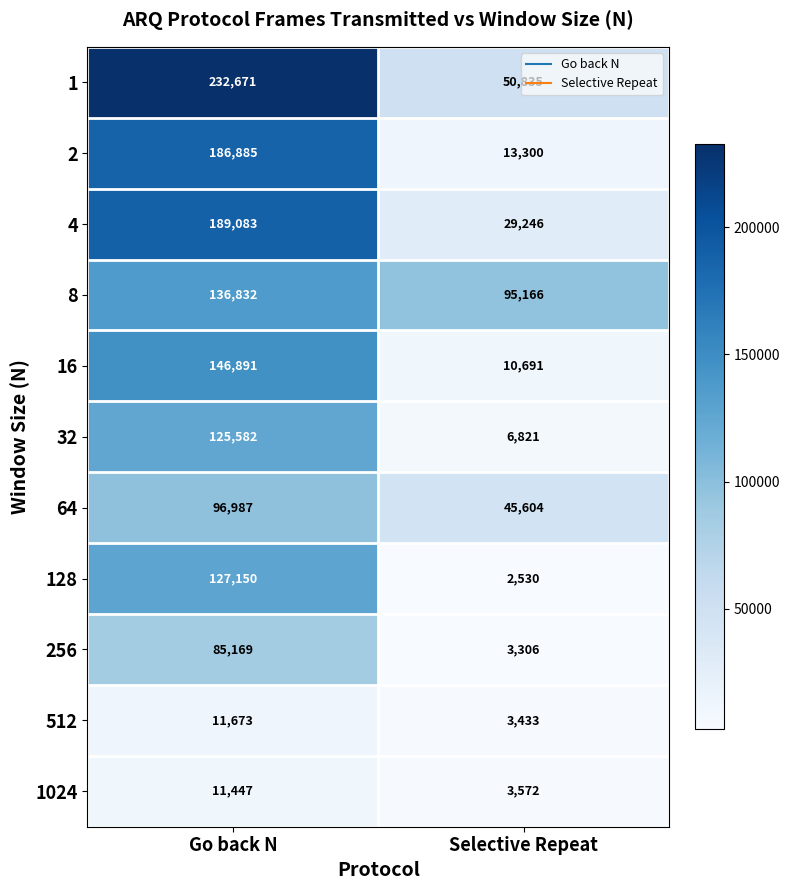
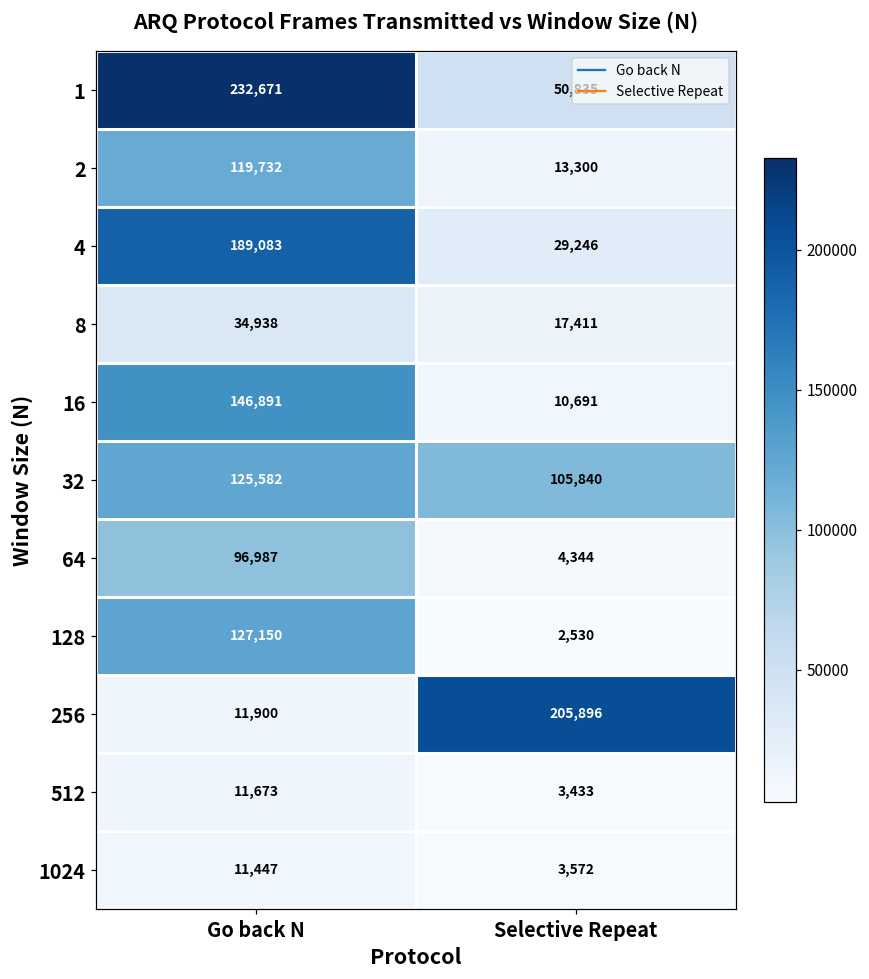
  {
    "1": {
      "Go back N": "232,671"
    },
    "2": {
-     "Go back N": "186,885",
+     "Go back N": "119,732",
      "Selective Repeat": "13,300"
    },
    "4": {
      "Go back N": "189,083",
      "Selective Repeat": "29,246"
    },
    "8": {
-     "Go back N": "136,832",
-     "Selective Repeat": "95,166"
+     "Go back N": "34,938",
+     "Selective Repeat": "17,411"
    },
    "16": {
      "Go back N": "146,891",
      "Selective Repeat": "10,691"
    },
    "32": {
      "Go back N": "125,582",
-     "Selective Repeat": "6,821"
+     "Selective Repeat": "105,840"
    },
    "64": {
      "Go back N": "96,987",
-     "Selective Repeat": "45,604"
+     "Selective Repeat": "4,344"
    },
    "128": {
      "Go back N": "127,150",
      "Selective Repeat": "2,530"
    },
    "256": {
-     "Go back N": "85,169",
-     "Selective Repeat": "3,306"
+     "Go back N": "11,900",
+     "Selective Repeat": "205,896"
    },
    "512": {
      "Go back N": "11,673",
      "Selective Repeat": "3,433"
    },
    "1024": {
      "Go back N": "11,447",
      "Selective Repeat": "3,572"
    }
  }
